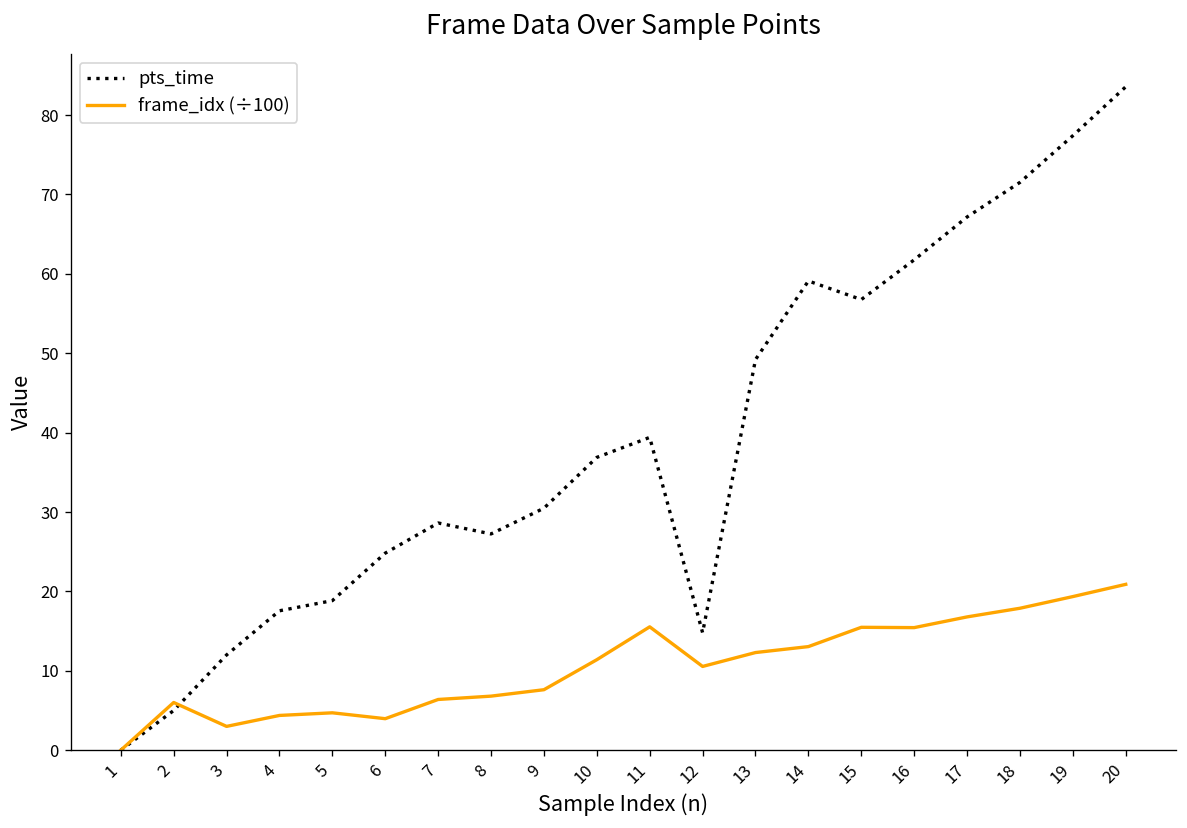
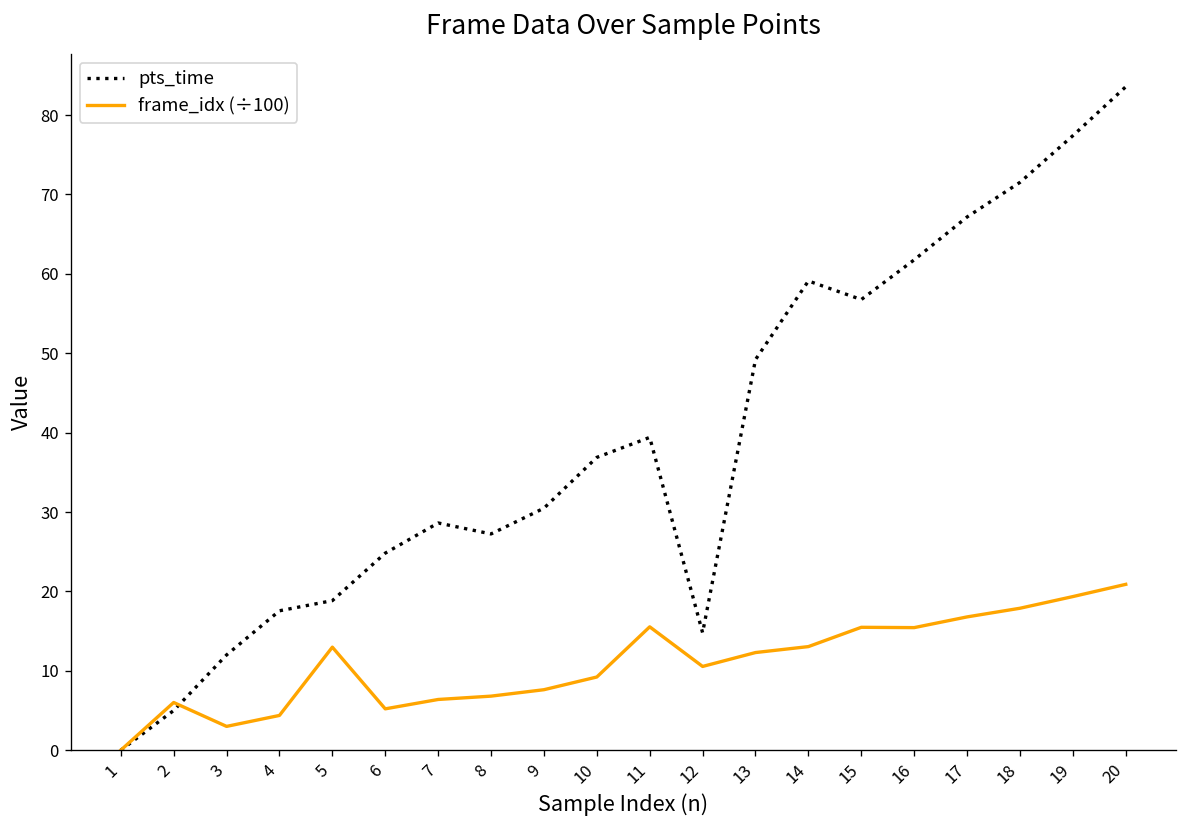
  {
    "pts_time": {
      "2": 5,
      "3": 12,
      "4": 18,
      "5": 19,
      "6": 25,
      "7": 29,
      "8": 27,
      "9": 30,
      "10": 37,
      "11": 39,
      "12": 15,
      "13": 49,
      "14": 59,
      "15": 57,
      "16": 62,
      "17": 67,
      "18": 72,
      "19": 77,
      "20": 84
    },
    "frame_idx (÷100)": {
      "2": 6,
      "3": 3,
      "4": 4,
-     "5": 5,
-     "6": 4,
+     "5": 13,
+     "6": 5,
      "7": 6,
      "8": 7,
      "9": 8,
-     "10": 11,
+     "10": 9,
      "11": 16,
      "12": 11,
      "13": 12,
      "14": 13,
      "15": 15,
      "16": 15,
      "17": 17,
      "18": 18,
      "19": 19,
      "20": 21
    }
  }
